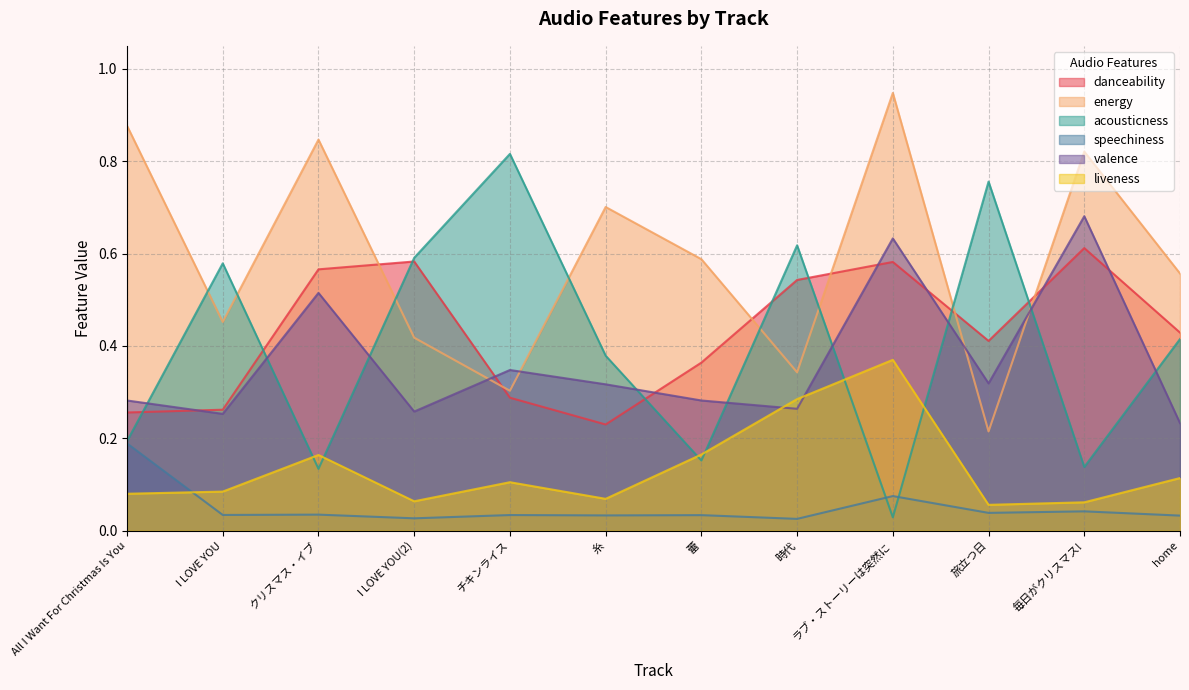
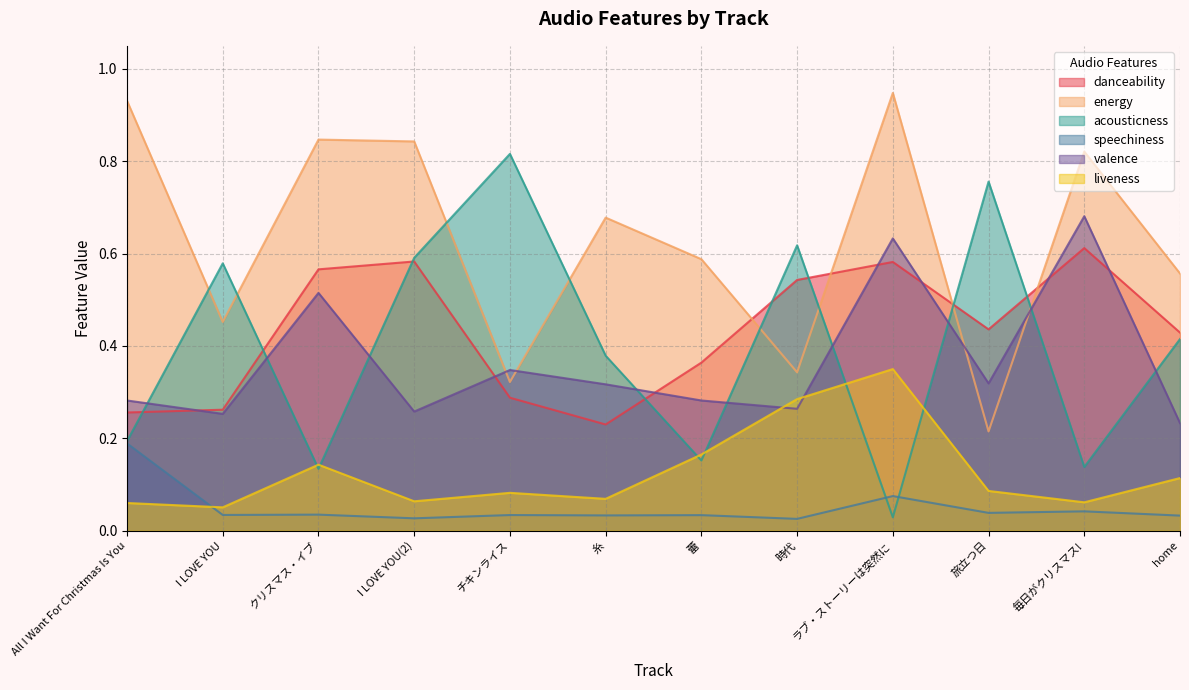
  {
    "danceability": {
      "All I Want For Christmas Is You": 0.26,
      "I LOVE YOU": 0.26,
      "クリスマス・イブ": 0.57,
      "I LOVE YOU(2)": 0.58,
      "チキンライス": 0.29,
      "糸": 0.23,
      "蕾": 0.36,
      "時代": 0.54,
      "ラブ・ストーリーは突然に": 0.58,
-     "旅立つ日": 0.41,
+     "旅立つ日": 0.44,
      "毎日がクリスマス!": 0.61,
      "home": 0.43
    },
    "energy": {
-     "All I Want For Christmas Is You": 0.88,
+     "All I Want For Christmas Is You": 0.93,
      "I LOVE YOU": 0.45,
      "クリスマス・イブ": 0.85,
-     "I LOVE YOU(2)": 0.42,
-     "チキンライス": 0.30,
-     "糸": 0.70,
+     "I LOVE YOU(2)": 0.84,
+     "チキンライス": 0.32,
+     "糸": 0.68,
      "蕾": 0.59,
      "時代": 0.34,
      "ラブ・ストーリーは突然に": 0.95,
      "旅立つ日": 0.22,
      "home": 0.56
    },
    "liveness": {
-     "All I Want For Christmas Is You": 0.08,
-     "I LOVE YOU": 0.08,
-     "クリスマス・イブ": 0.16,
+     "All I Want For Christmas Is You": 0.06,
+     "I LOVE YOU": 0.05,
+     "クリスマス・イブ": 0.14,
      "I LOVE YOU(2)": 0.06,
-     "チキンライス": 0.11,
+     "チキンライス": 0.08,
      "糸": 0.07,
      "蕾": 0.17,
      "時代": 0.29,
-     "ラブ・ストーリーは突然に": 0.37,
-     "旅立つ日": 0.06,
+     "ラブ・ストーリーは突然に": 0.35,
+     "旅立つ日": 0.09,
      "毎日がクリスマス!": 0.06,
      "home": 0.11
    }
  }
